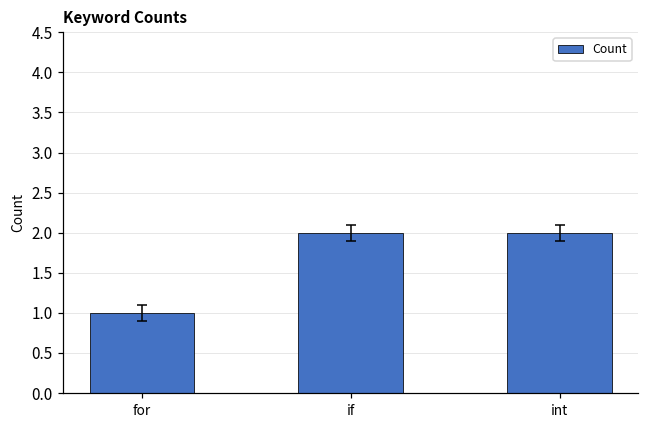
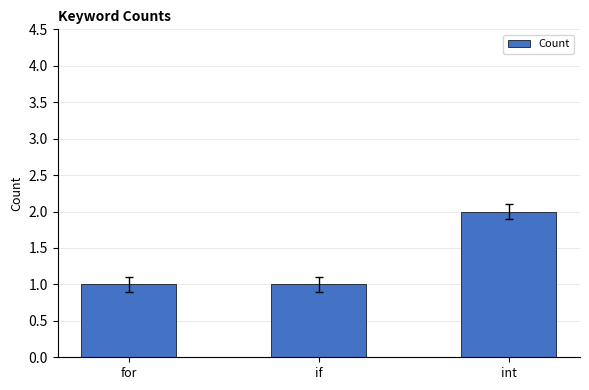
  {
    "Count": {
      "for": 1,
-     "if": 2,
+     "if": 1,
      "int": 2
    }
  }
